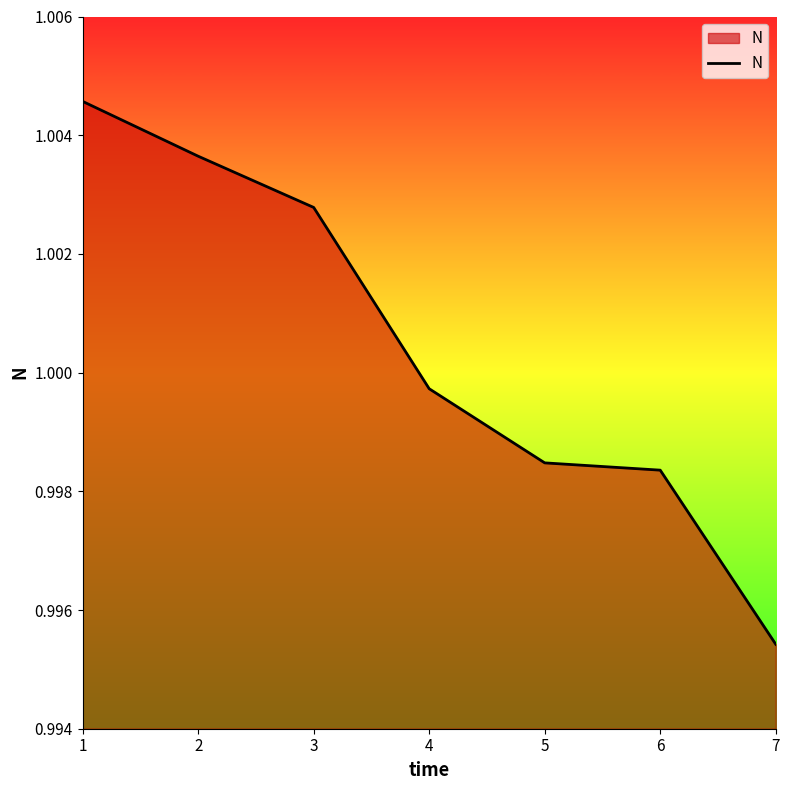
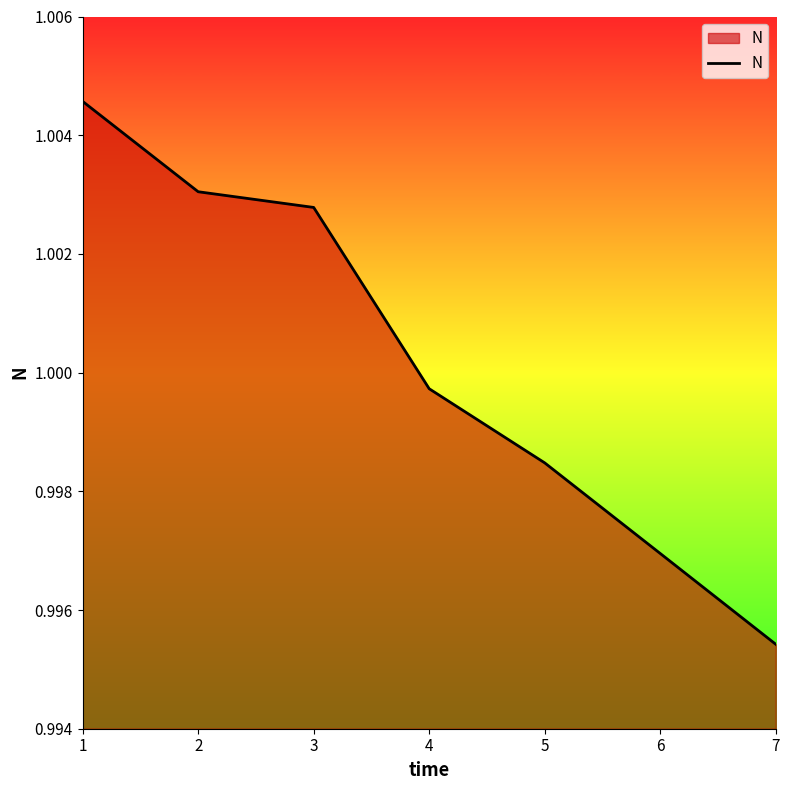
  {
    "1": 1.0046,
-   "2": 1.0036,
+   "2": 1.0030,
    "3": 1.0028,
    "4": 0.9997,
    "5": 0.9985,
-   "6": 0.9984,
+   "6": 0.9970,
    "7": 0.9954
  }
